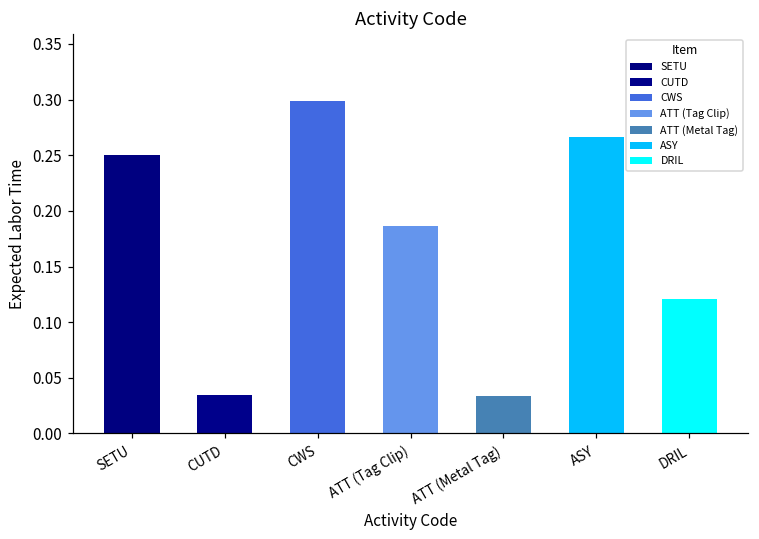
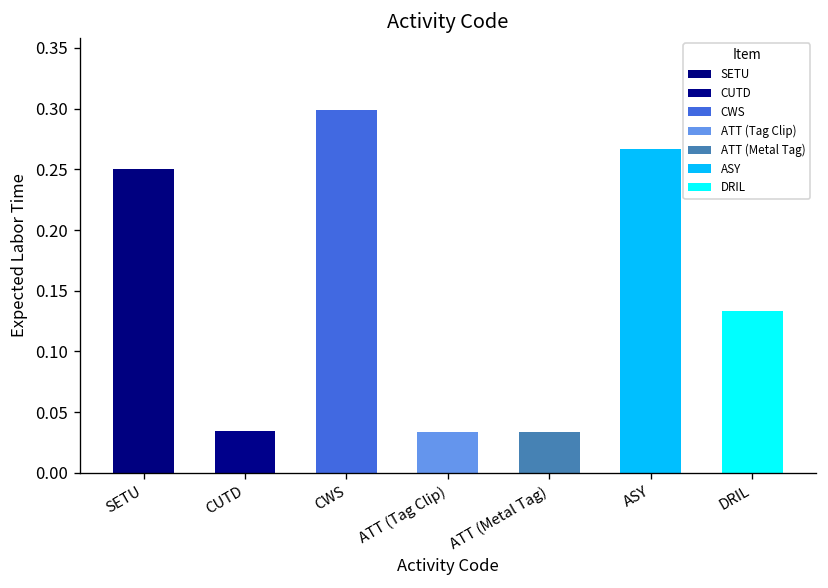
  {
    "SETU": 0.250,
    "CUTD": 0.035,
    "CWS": 0.299,
-   "ATT (Tag Clip)": 0.187,
+   "ATT (Tag Clip)": 0.033,
    "ATT (Metal Tag)": 0.033,
    "ASY": 0.267,
-   "DRIL": 0.121
+   "DRIL": 0.133
  }
